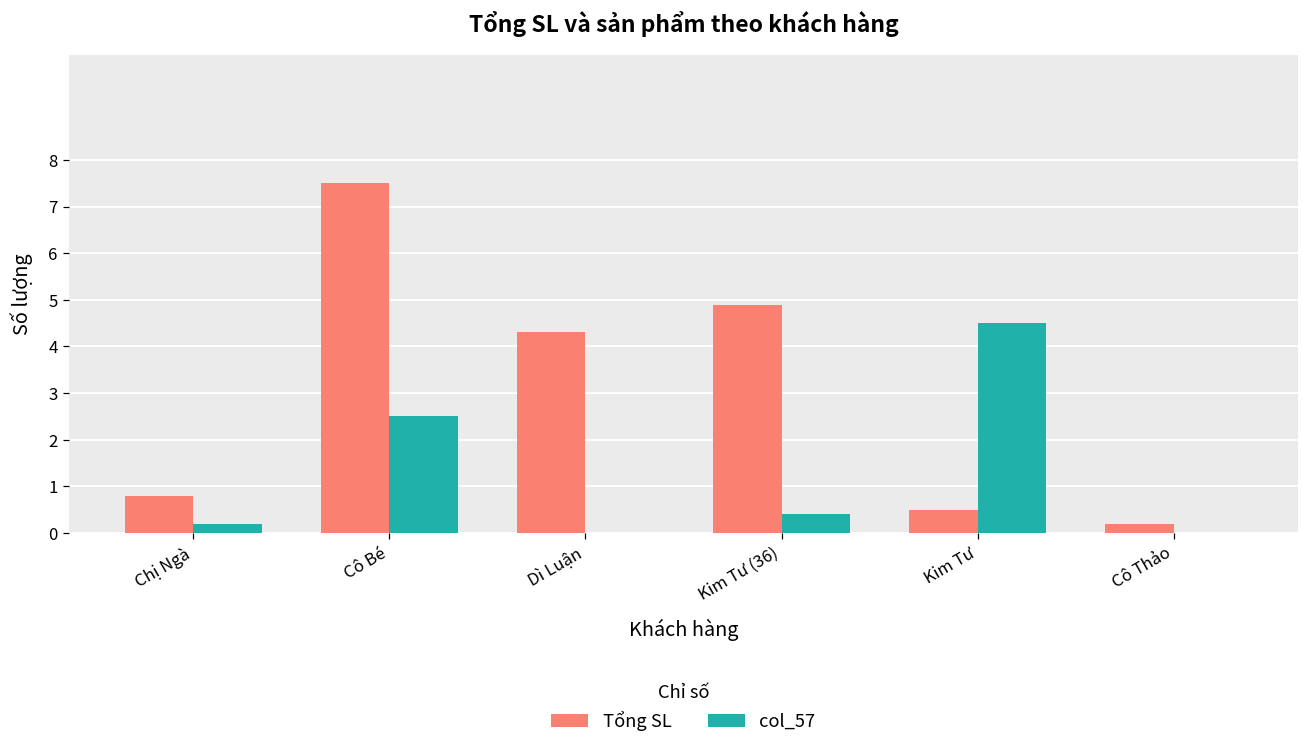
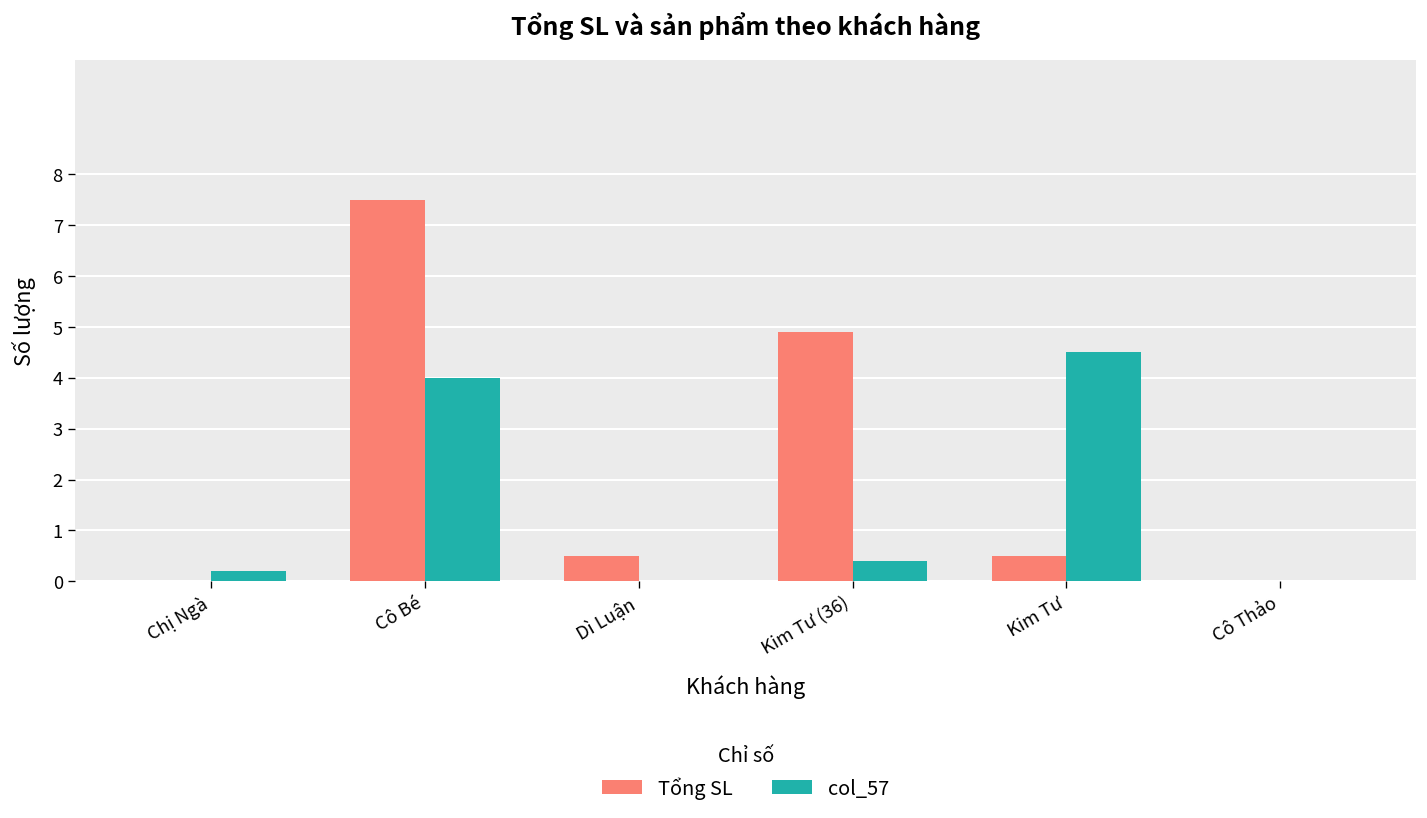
  {
    "Tổng SL": {
-     "Chị Ngà": 0.8,
+     "Chị Ngà": 0.0,
      "Cô Bé": 7.5,
-     "Dì Luận": 4.3,
+     "Dì Luận": 0.5,
      "Kim Tư (36)": 4.9,
      "Kim Tư": 0.5,
-     "Cô Thảo": 0.2
+     "Cô Thảo": 0.0
    },
    "col_57": {
      "Chị Ngà": 0.2,
-     "Cô Bé": 2.5,
+     "Cô Bé": 4.0,
      "Dì Luận": 0.0,
      "Kim Tư (36)": 0.4,
      "Kim Tư": 4.5,
      "Cô Thảo": 0.0
    }
  }
